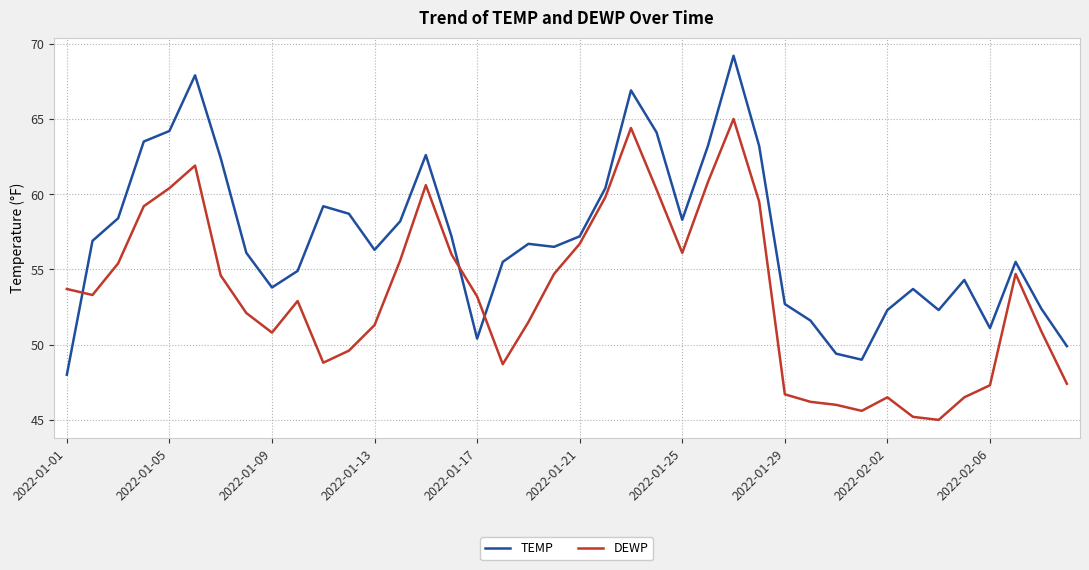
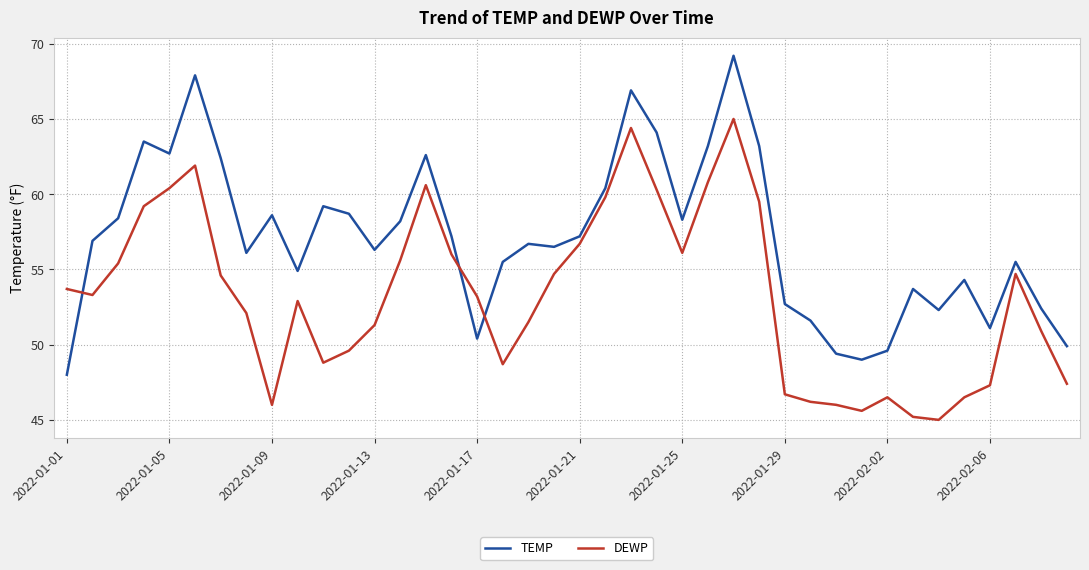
  {
    "TEMP": {
      "2022-01-01": 48.0,
-     "2022-01-05": 64.2,
-     "2022-01-09": 53.8,
+     "2022-01-05": 62.7,
+     "2022-01-09": 58.6,
      "2022-01-13": 56.3,
      "2022-01-17": 50.4,
      "2022-01-21": 57.2,
      "2022-01-25": 58.3,
      "2022-01-29": 52.7,
-     "2022-02-02": 52.3,
+     "2022-02-02": 49.6,
      "2022-02-06": 51.1
    },
    "DEWP": {
      "2022-01-01": 53.7,
      "2022-01-05": 60.4,
-     "2022-01-09": 50.8,
+     "2022-01-09": 46.0,
      "2022-01-13": 51.3,
      "2022-01-17": 53.2,
      "2022-01-21": 56.7,
      "2022-01-25": 56.1,
      "2022-01-29": 46.7,
      "2022-02-02": 46.5,
      "2022-02-06": 47.3
    }
  }
